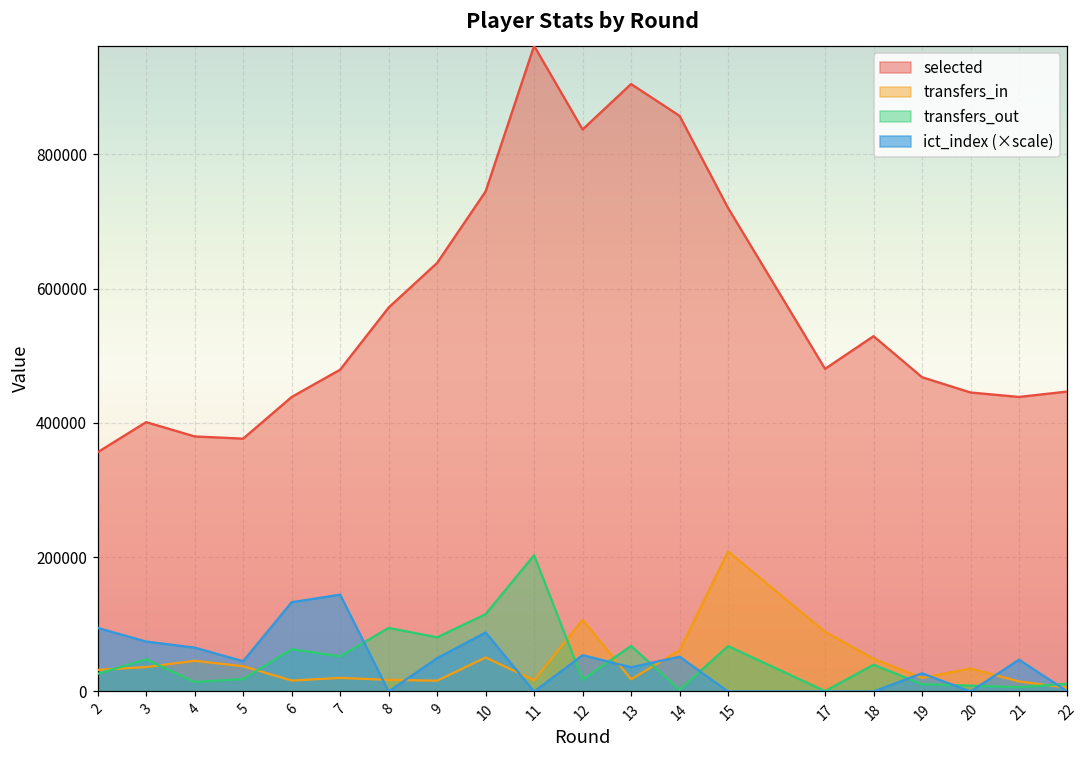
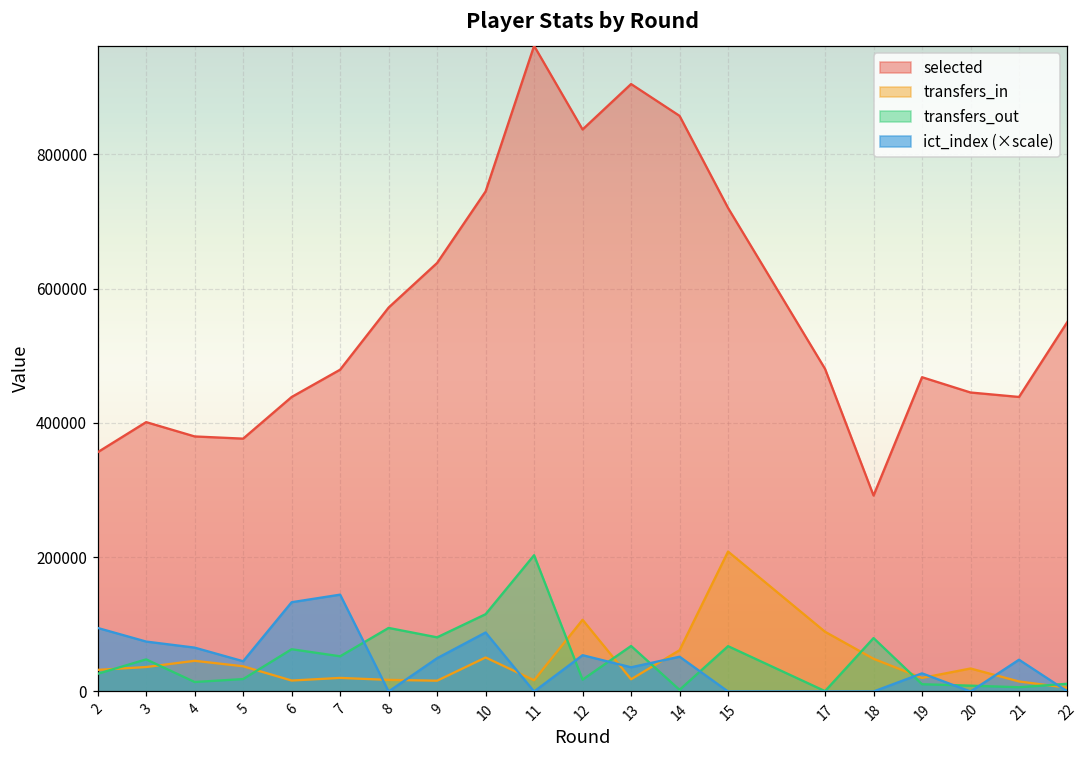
  {
    "selected": {
      "2": 360000,
      "3": 400000,
      "4": 380000,
      "5": 380000,
      "6": 440000,
      "7": 480000,
      "8": 570000,
      "9": 640000,
      "10": 740000,
      "11": 960000,
      "12": 840000,
      "13": 900000,
      "14": 860000,
      "15": 720000,
      "17": 480000,
-     "18": 530000,
+     "18": 290000,
      "19": 470000,
      "20": 450000,
      "21": 440000,
-     "22": 450000
+     "22": 550000
    },
    "transfers_in": {
      "2": 30000,
      "3": 40000,
      "4": 50000,
      "5": 40000,
      "6": 20000,
      "7": 20000,
      "8": 20000,
      "9": 20000,
      "10": 50000,
      "11": 20000,
      "12": 110000,
      "13": 20000,
      "14": 60000,
      "15": 210000,
      "17": 90000,
      "18": 50000,
      "19": 20000,
      "20": 30000,
      "21": 10000,
      "22": 10000
    },
    "transfers_out": {
      "2": 30000,
      "3": 50000,
      "4": 10000,
      "5": 20000,
      "6": 60000,
      "7": 50000,
      "8": 90000,
      "9": 80000,
      "10": 120000,
      "11": 200000,
      "12": 20000,
      "13": 70000,
      "14": 0,
      "15": 70000,
-     "18": 40000,
+     "18": 80000,
      "19": 10000,
      "20": 10000,
      "21": 10000,
      "22": 10000
    },
    "ict_index (×scale)": {
      "2": 90000,
      "3": 70000,
      "4": 70000,
      "5": 50000,
      "6": 130000,
      "7": 140000,
      "8": 0,
      "9": 50000,
      "10": 90000,
      "11": 0,
      "12": 50000,
      "13": 40000,
      "14": 50000,
      "15": 0,
      "18": 0,
      "19": 30000,
      "20": 0,
      "21": 50000,
      "22": 0
    }
  }
